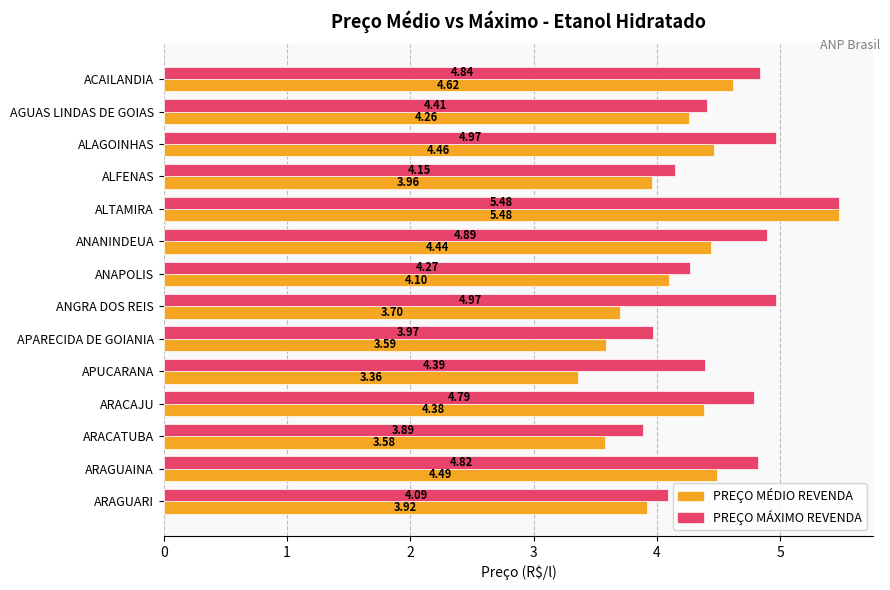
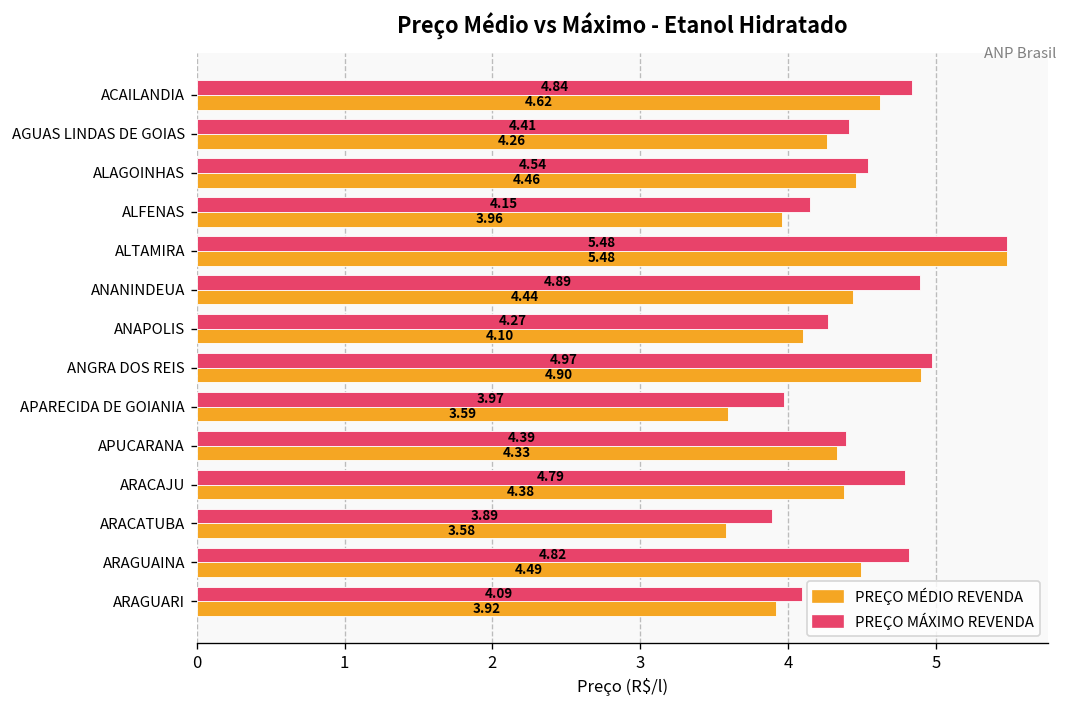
  {
    "PREÇO MÉDIO REVENDA": {
      "ACAILANDIA": 4.62,
      "AGUAS LINDAS DE GOIAS": 4.26,
      "ALAGOINHAS": 4.46,
      "ALFENAS": 3.96,
      "ALTAMIRA": 5.48,
      "ANANINDEUA": 4.44,
      "ANAPOLIS": 4.10,
-     "ANGRA DOS REIS": 3.70,
+     "ANGRA DOS REIS": 4.90,
      "APARECIDA DE GOIANIA": 3.59,
-     "APUCARANA": 3.36,
+     "APUCARANA": 4.33,
      "ARACAJU": 4.38,
      "ARACATUBA": 3.58,
      "ARAGUAINA": 4.49,
      "ARAGUARI": 3.92
    },
    "PREÇO MÁXIMO REVENDA": {
      "ACAILANDIA": 4.84,
      "AGUAS LINDAS DE GOIAS": 4.41,
-     "ALAGOINHAS": 4.97,
+     "ALAGOINHAS": 4.54,
      "ALFENAS": 4.15,
      "ALTAMIRA": 5.48,
      "ANANINDEUA": 4.89,
      "ANAPOLIS": 4.27,
      "ANGRA DOS REIS": 4.97,
      "APARECIDA DE GOIANIA": 3.97,
      "APUCARANA": 4.39,
      "ARACAJU": 4.79,
      "ARACATUBA": 3.89,
      "ARAGUAINA": 4.82,
      "ARAGUARI": 4.09
    }
  }
